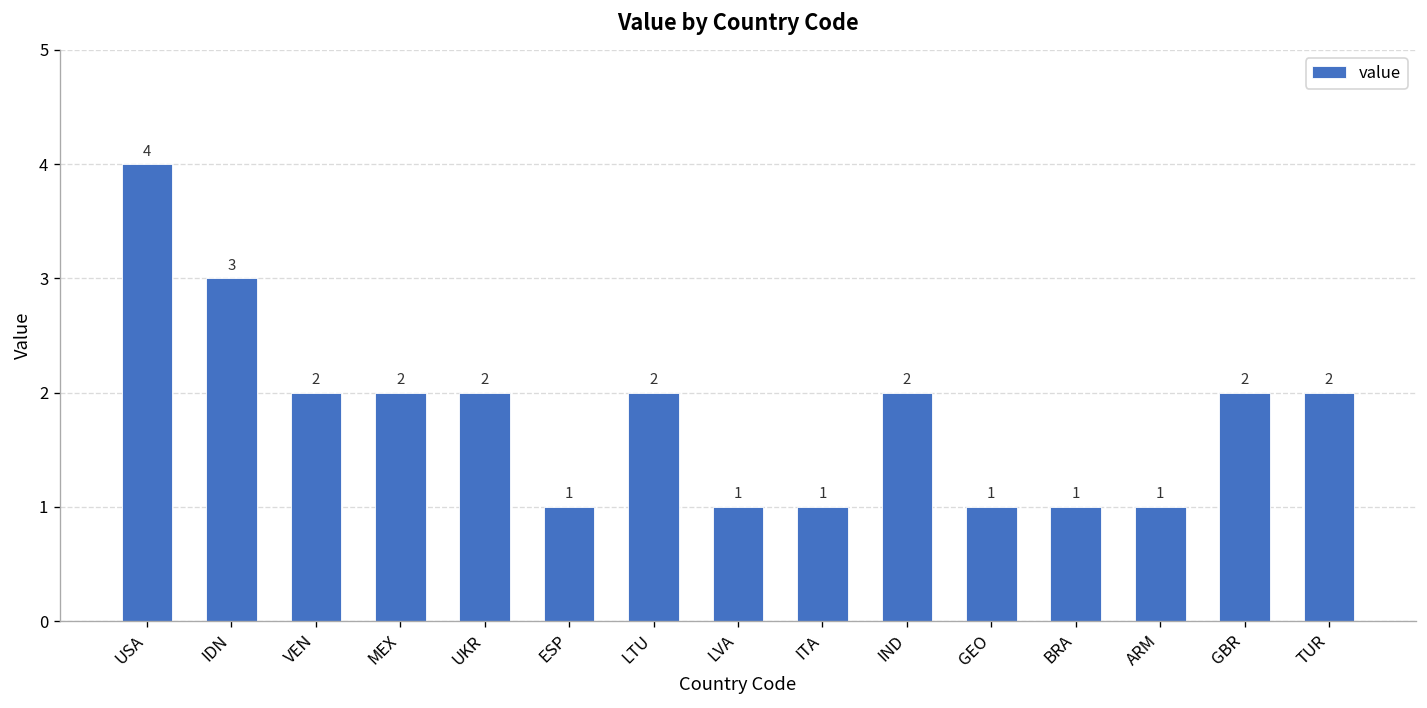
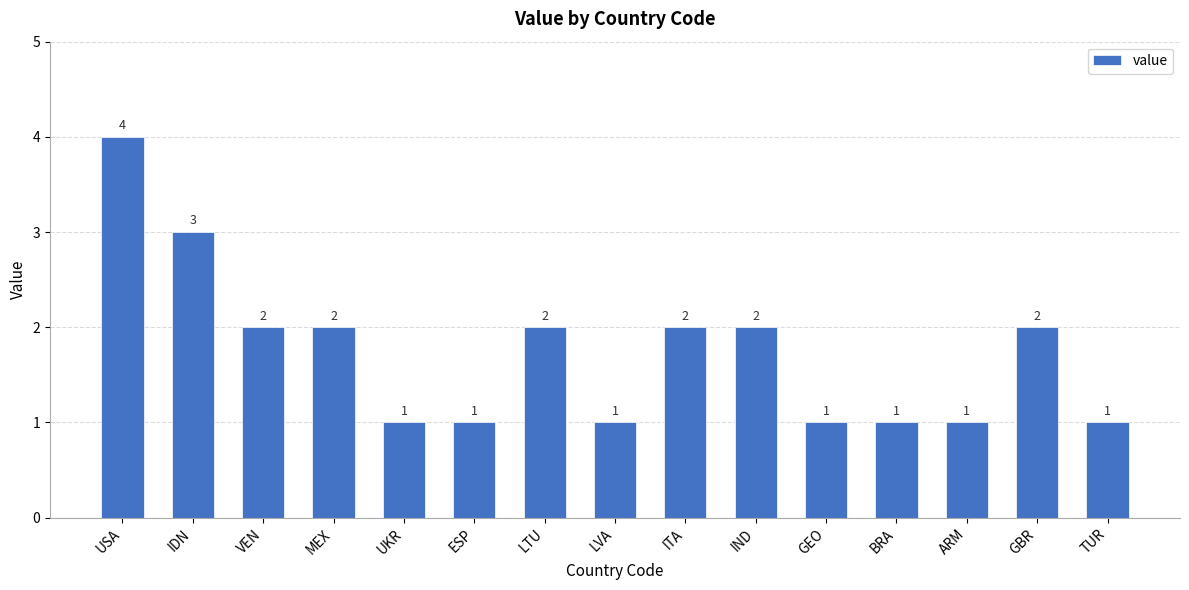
  {
    "USA": 4,
    "IDN": 3,
    "VEN": 2,
    "MEX": 2,
-   "UKR": 2,
+   "UKR": 1,
    "ESP": 1,
    "LTU": 2,
    "LVA": 1,
-   "ITA": 1,
+   "ITA": 2,
    "IND": 2,
    "GEO": 1,
    "BRA": 1,
    "ARM": 1,
    "GBR": 2,
-   "TUR": 2
+   "TUR": 1
  }
